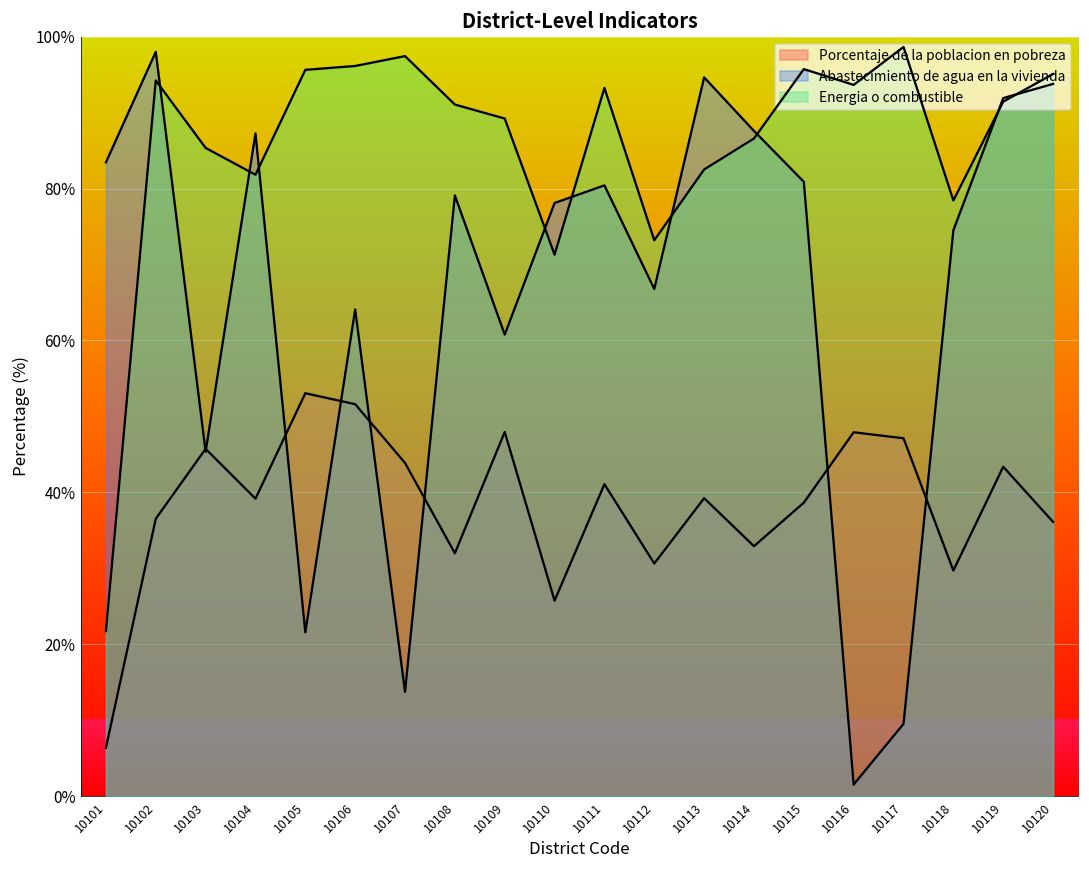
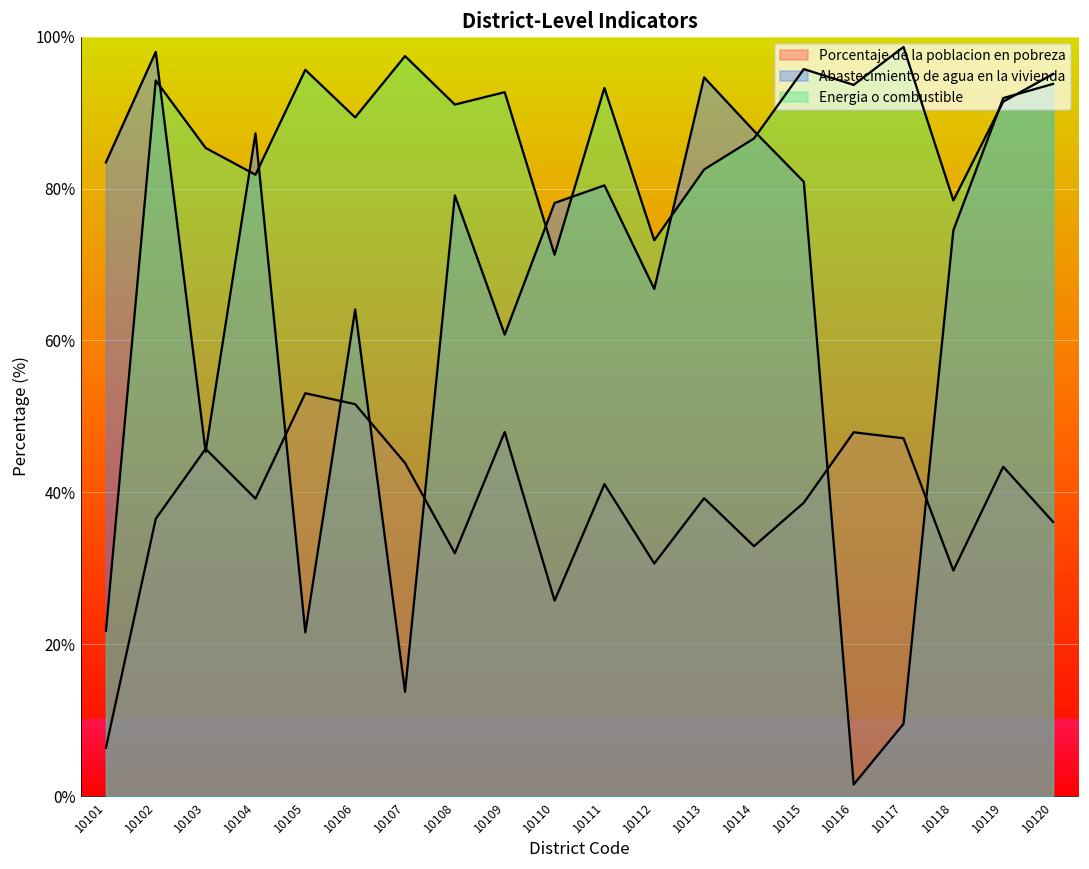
  {
    "Porcentaje de la poblacion en pobreza": {
      "10101": "6%",
      "10102": "37%",
      "10103": "46%",
      "10104": "39%",
      "10105": "53%",
      "10106": "52%",
      "10107": "44%",
      "10108": "32%",
      "10109": "48%",
      "10110": "26%",
      "10111": "41%",
      "10112": "31%",
      "10113": "39%",
      "10114": "33%",
      "10115": "39%",
      "10116": "48%",
      "10117": "47%",
      "10118": "30%",
      "10119": "43%",
      "10120": "36%"
    },
    "Abastecimiento de agua en la vivienda": {
      "10101": "83%",
      "10102": "98%",
      "10103": "45%",
      "10104": "87%",
      "10105": "22%",
      "10106": "64%",
      "10107": "14%",
      "10108": "79%",
      "10109": "61%",
      "10110": "78%",
      "10111": "80%",
      "10112": "67%",
      "10113": "95%",
      "10114": "88%",
      "10115": "81%",
      "10116": "2%",
      "10117": "10%",
      "10118": "75%"
    },
    "Energia o combustible": {
      "10101": "22%",
      "10102": "94%",
      "10103": "85%",
      "10104": "82%",
      "10105": "96%",
-     "10106": "96%",
+     "10106": "89%",
      "10107": "97%",
      "10108": "91%",
-     "10109": "89%",
+     "10109": "93%",
      "10110": "71%",
      "10111": "93%",
      "10112": "73%",
      "10113": "83%",
      "10114": "87%",
      "10118": "78%"
    }
  }
